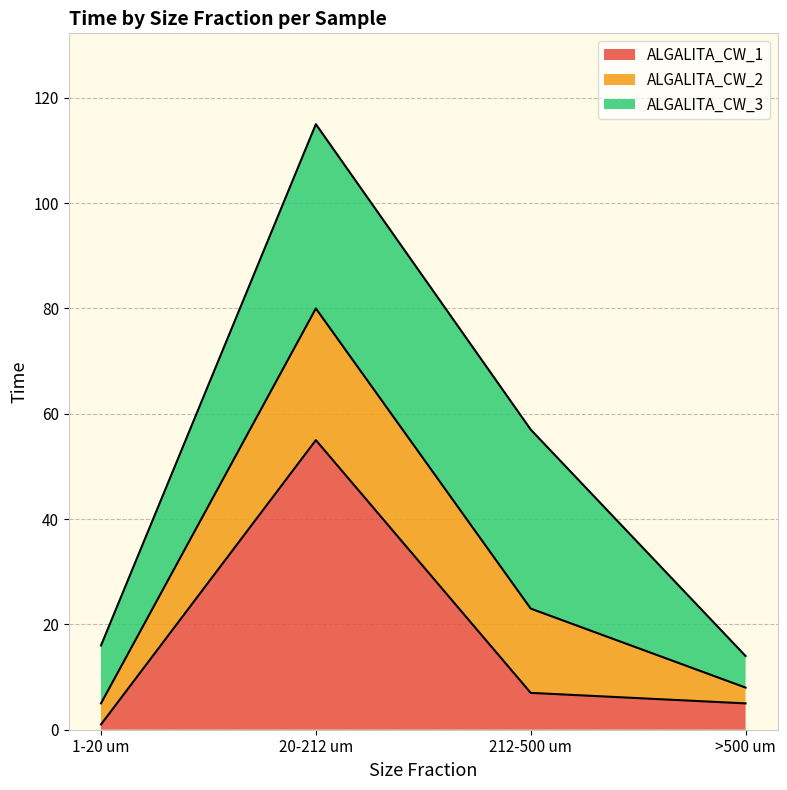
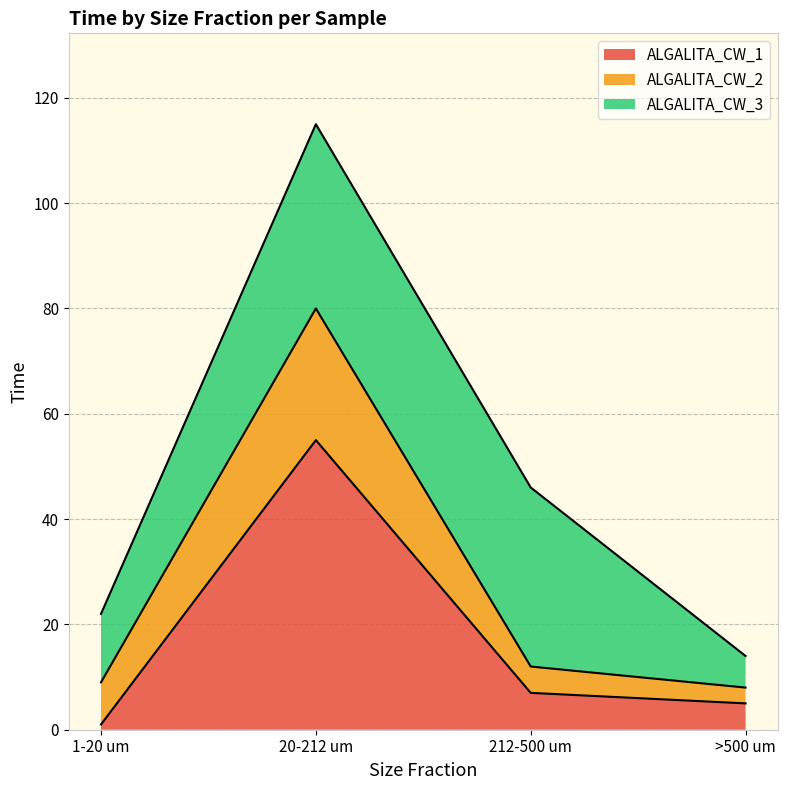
  {
    "ALGALITA_CW_1": {
      "1-20 um": 1,
      "20-212 um": 55,
      "212-500 um": 7,
      ">500 um": 5
    },
    "ALGALITA_CW_2": {
-     "1-20 um": 4,
+     "1-20 um": 8,
      "20-212 um": 25,
-     "212-500 um": 16,
+     "212-500 um": 5,
      ">500 um": 3
    },
    "ALGALITA_CW_3": {
-     "1-20 um": 11,
+     "1-20 um": 13,
      "20-212 um": 35,
      "212-500 um": 34,
      ">500 um": 6
    }
  }
